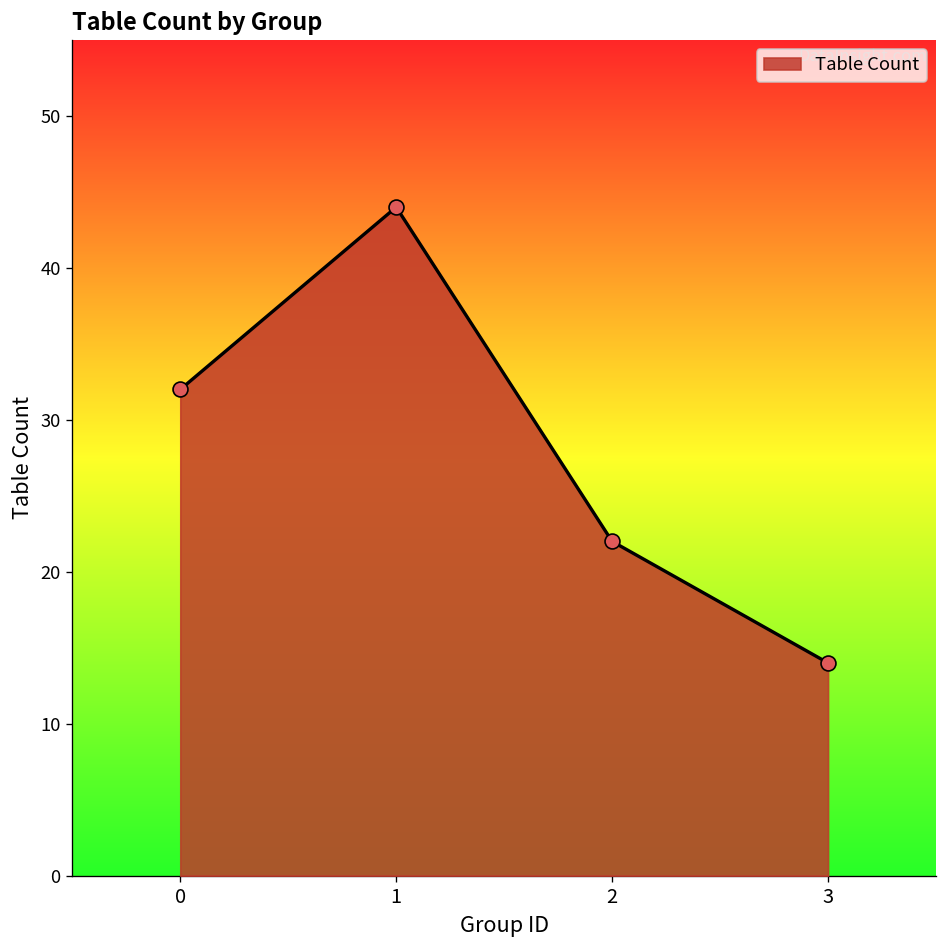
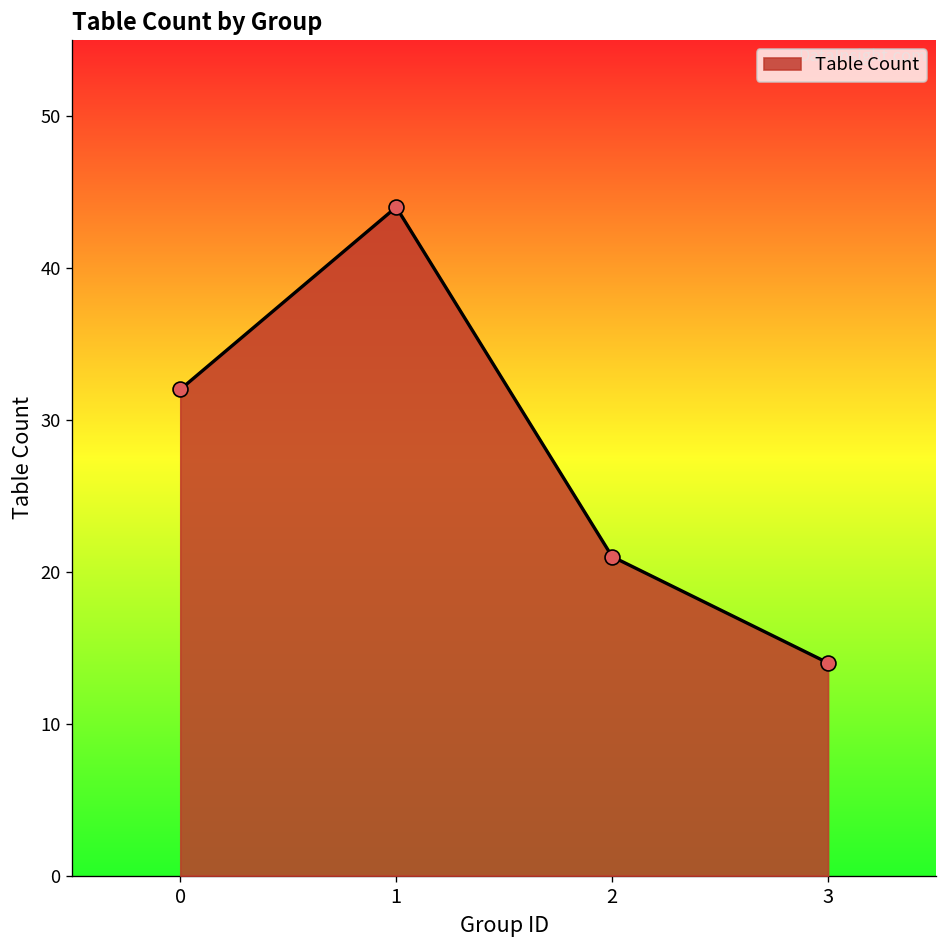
  {
    "0": 32,
    "1": 44,
-   "2": 22,
+   "2": 21,
    "3": 14
  }
